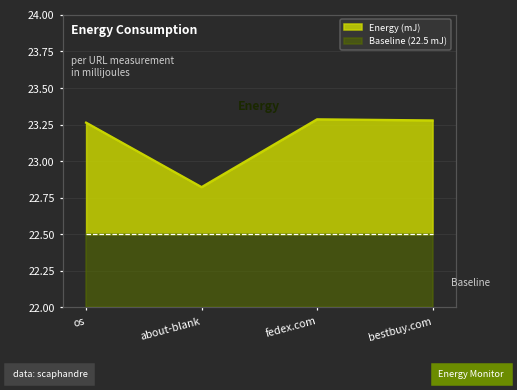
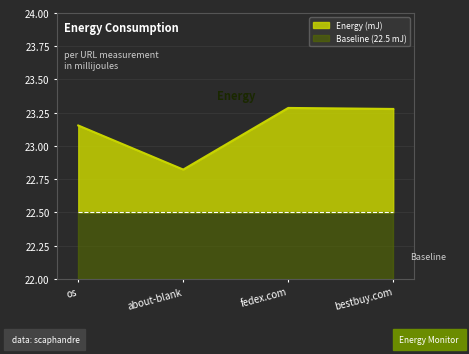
  {
    "Energy (mJ)": {
-     "os": 23.26,
+     "os": 23.15,
      "about-blank": 22.82,
      "fedex.com": 23.29,
      "bestbuy.com": 23.28
    },
    "Baseline (22.5 mJ)": {
      "os": 22.50,
      "about-blank": 22.50,
      "fedex.com": 22.50,
      "bestbuy.com": 22.50
    }
  }
